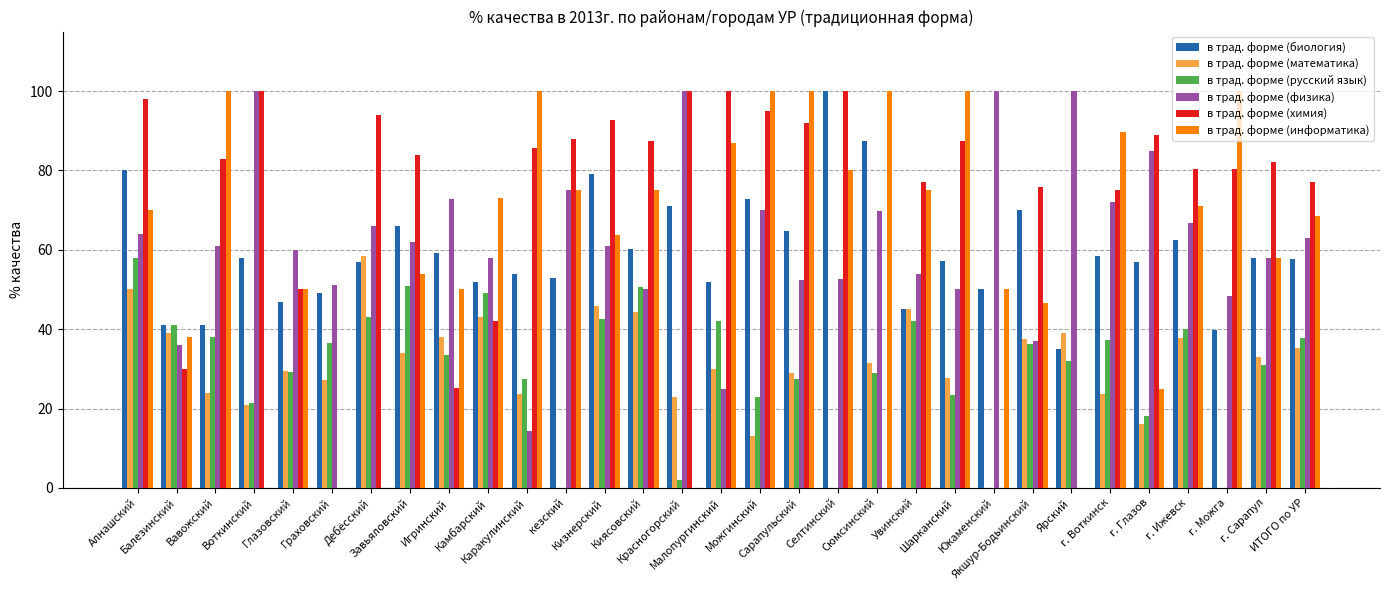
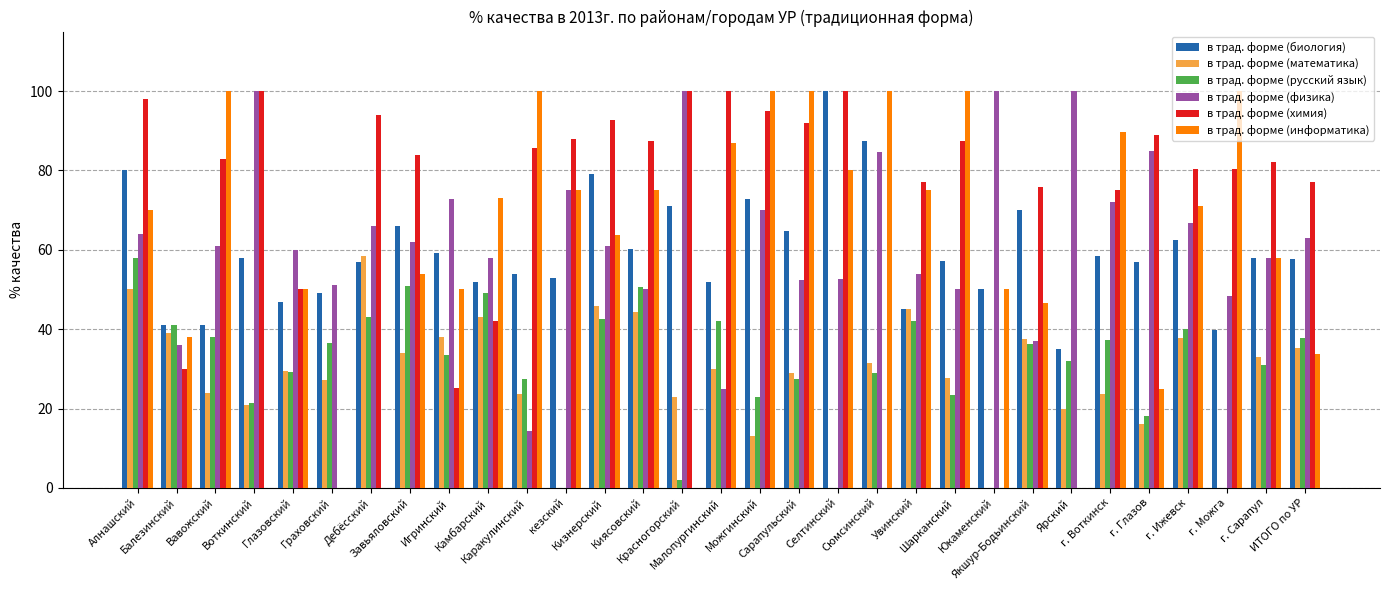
  {
    "в трад. форме (биология)": {
      "Алнашский": 80,
      "Балезинский": 41,
      "Вавожский": 41,
      "Воткинский": 58,
      "Глазовский": 47,
      "Граховский": 49,
      "Дебёсский": 57,
      "Завьяловский": 66,
      "Игринский": 59,
      "Камбарский": 52,
      "Каракулинский": 54,
      "кезский": 53,
      "Кизнерский": 79,
      "Киясовский": 60,
      "Красногорский": 71,
      "Малопургинский": 52,
      "Можгинский": 73,
      "Сарапульский": 65,
      "Селтинский": 100,
      "Сюмсинский": 88,
      "Увинский": 45,
      "Шарканский": 57,
      "Юкаменский": 50,
      "Якшур-Бодьинский": 70,
      "Ярский": 35,
      "г. Воткинск": 58,
      "г. Глазов": 57,
      "г. Ижевск": 62,
      "г. Можга": 40,
      "г. Сарапул": 58,
      "ИТОГО по УР": 58
    },
    "в трад. форме (математика)": {
      "Алнашский": 50,
      "Балезинский": 39,
      "Вавожский": 24,
      "Воткинский": 21,
      "Глазовский": 29,
      "Граховский": 27,
      "Дебёсский": 59,
      "Завьяловский": 34,
      "Игринский": 38,
      "Камбарский": 43,
      "Каракулинский": 24,
      "кезский": 0,
      "Кизнерский": 46,
      "Киясовский": 44,
      "Красногорский": 23,
      "Малопургинский": 30,
      "Можгинский": 13,
      "Сарапульский": 29,
      "Селтинский": 0,
      "Сюмсинский": 32,
      "Увинский": 45,
      "Шарканский": 28,
      "Юкаменский": 0,
      "Якшур-Бодьинский": 37,
-     "Ярский": 39,
+     "Ярский": 20,
      "г. Воткинск": 24,
      "г. Глазов": 16,
      "г. Ижевск": 38,
      "г. Можга": 0,
      "г. Сарапул": 33,
      "ИТОГО по УР": 35
    },
    "в трад. форме (русский язык)": {
      "Алнашский": 58,
      "Балезинский": 41,
      "Вавожский": 38,
      "Воткинский": 21,
      "Глазовский": 29,
      "Граховский": 36,
      "Дебёсский": 43,
      "Завьяловский": 51,
      "Игринский": 34,
      "Камбарский": 49,
      "Каракулинский": 28,
      "кезский": 0,
      "Кизнерский": 43,
      "Киясовский": 51,
      "Красногорский": 2,
      "Малопургинский": 42,
      "Можгинский": 23,
      "Сарапульский": 28,
      "Селтинский": 0,
      "Сюмсинский": 29,
      "Увинский": 42,
      "Шарканский": 23,
      "Юкаменский": 0,
      "Якшур-Бодьинский": 36,
      "Ярский": 32,
      "г. Воткинск": 37,
      "г. Глазов": 18,
      "г. Ижевск": 40,
      "г. Можга": 0,
      "г. Сарапул": 31,
      "ИТОГО по УР": 38
    },
    "в трад. форме (физика)": {
      "Алнашский": 64,
      "Балезинский": 36,
      "Вавожский": 61,
      "Воткинский": 100,
      "Глазовский": 60,
      "Граховский": 51,
      "Дебёсский": 66,
      "Завьяловский": 62,
      "Игринский": 73,
      "Камбарский": 58,
      "Каракулинский": 14,
      "кезский": 75,
      "Кизнерский": 61,
      "Киясовский": 50,
      "Красногорский": 100,
      "Малопургинский": 25,
      "Можгинский": 70,
      "Сарапульский": 52,
      "Селтинский": 53,
-     "Сюмсинский": 70,
+     "Сюмсинский": 85,
      "Увинский": 54,
      "Шарканский": 50,
      "Юкаменский": 100,
      "Якшур-Бодьинский": 37,
      "Ярский": 100,
      "г. Воткинск": 72,
      "г. Глазов": 85,
      "г. Ижевск": 67,
      "г. Можга": 48,
      "г. Сарапул": 58,
      "ИТОГО по УР": 63
    },
    "в трад. форме (химия)": {
      "Алнашский": 98,
      "Балезинский": 30,
      "Вавожский": 83,
      "Воткинский": 100,
      "Глазовский": 50,
      "Граховский": 0,
      "Дебёсский": 94,
      "Завьяловский": 84,
      "Игринский": 25,
      "Камбарский": 42,
      "Каракулинский": 86,
      "кезский": 88,
      "Кизнерский": 93,
      "Киясовский": 88,
      "Красногорский": 100,
      "Малопургинский": 100,
      "Можгинский": 95,
      "Сарапульский": 92,
      "Селтинский": 100,
      "Сюмсинский": 0,
      "Увинский": 77,
      "Шарканский": 88,
      "Юкаменский": 0,
      "Якшур-Бодьинский": 76,
      "Ярский": 0,
      "г. Воткинск": 75,
      "г. Глазов": 89,
      "г. Ижевск": 80,
      "г. Можга": 80,
      "г. Сарапул": 82,
      "ИТОГО по УР": 77
    },
    "в трад. форме (информатика)": {
      "Алнашский": 70,
      "Балезинский": 38,
      "Вавожский": 100,
      "Воткинский": 0,
      "Глазовский": 50,
      "Граховский": 0,
      "Дебёсский": 0,
      "Завьяловский": 54,
      "Игринский": 50,
      "Камбарский": 73,
      "Каракулинский": 100,
      "кезский": 75,
      "Кизнерский": 64,
      "Киясовский": 75,
      "Красногорский": 0,
      "Малопургинский": 87,
      "Можгинский": 100,
      "Сарапульский": 100,
      "Селтинский": 80,
      "Сюмсинский": 100,
      "Увинский": 75,
      "Шарканский": 100,
      "Юкаменский": 50,
      "Якшур-Бодьинский": 47,
      "Ярский": 0,
      "г. Воткинск": 90,
      "г. Глазов": 25,
      "г. Ижевск": 71,
      "г. Сарапул": 58,
-     "ИТОГО по УР": 69
+     "ИТОГО по УР": 34
    }
  }
